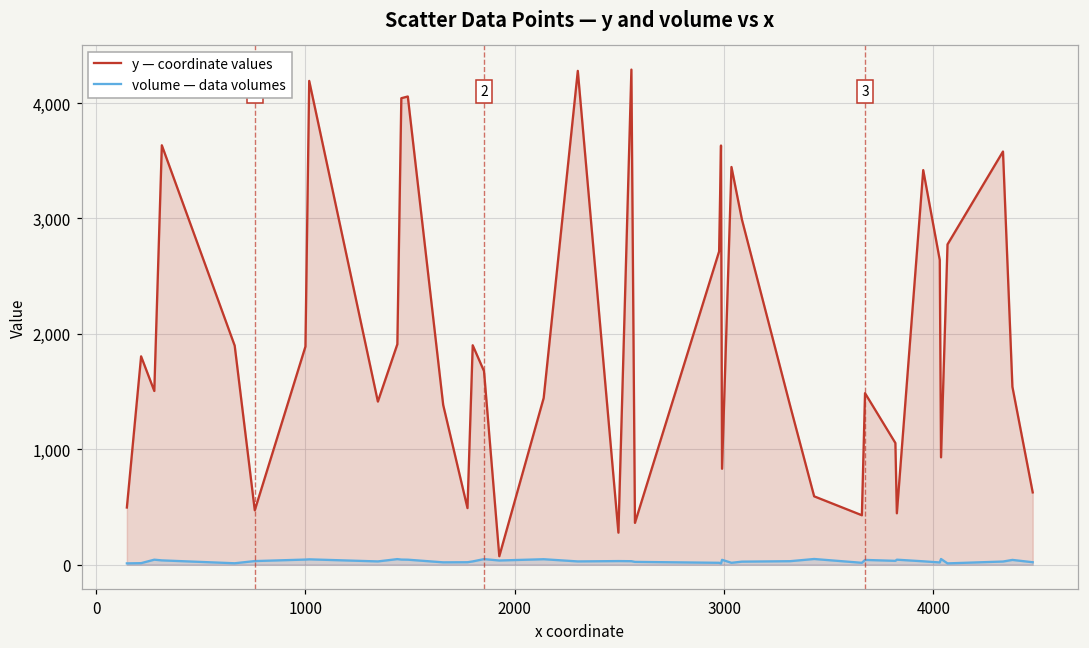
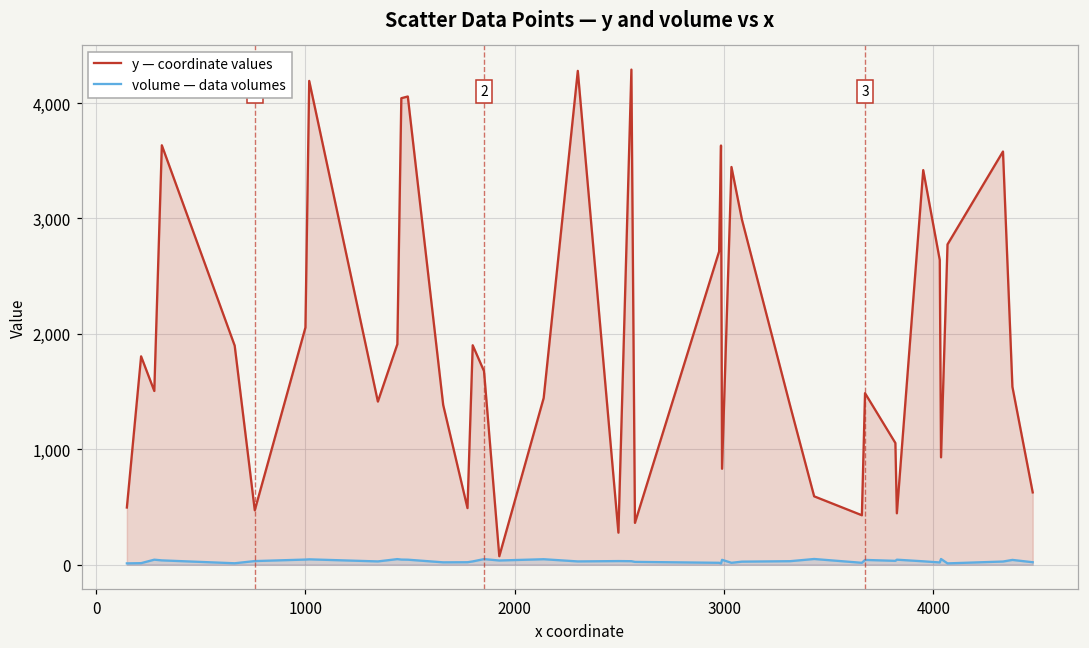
  {
    "y — coordinate values": {
-     "1000": "1,890"
+     "1000": "2,060"
    },
    "volume — data volumes": {
      "1000": "40"
    }
  }
